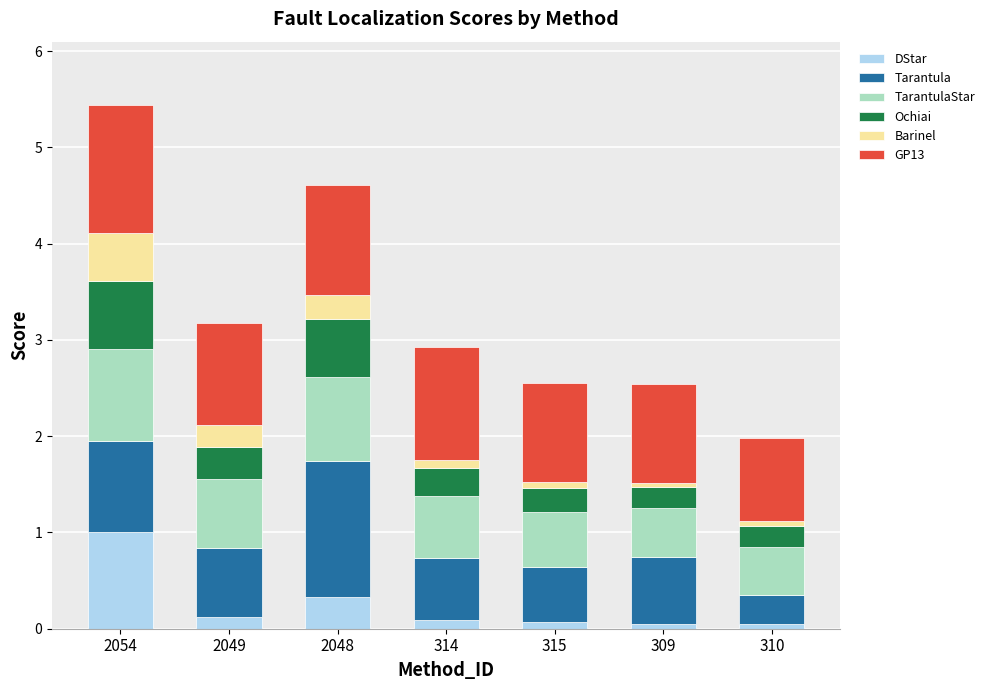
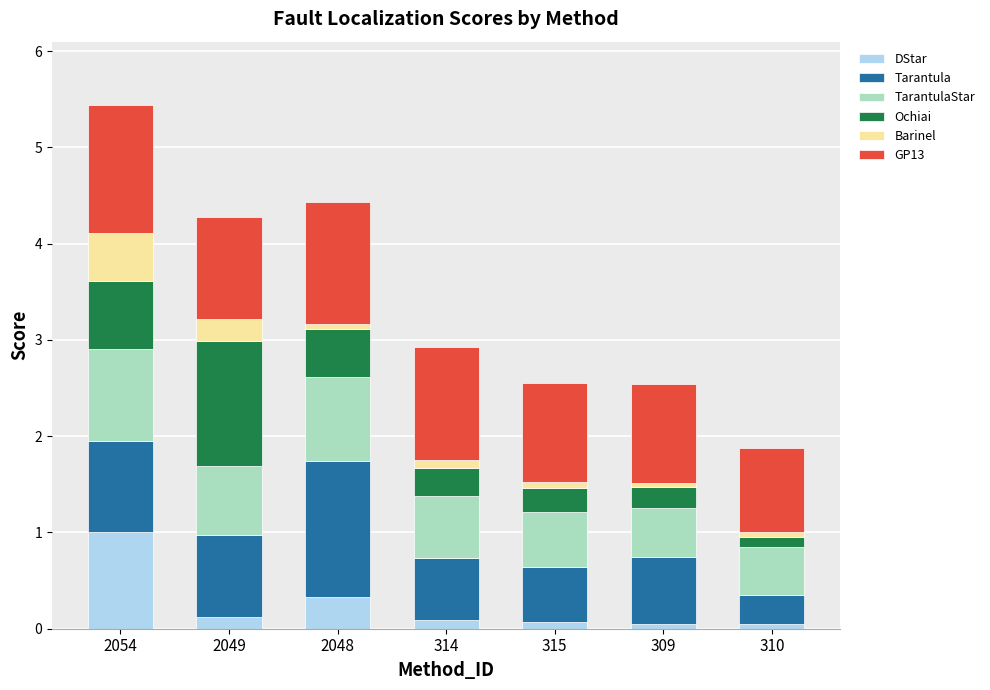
  {
    "Tarantula": {
      "2054": 1.0,
-     "2049": 0.7,
+     "2049": 0.9,
      "2048": 1.4,
      "314": 0.6,
      "315": 0.6,
      "309": 0.7,
      "310": 0.3
    },
    "Ochiai": {
      "2054": 0.7,
-     "2049": 0.3,
-     "2048": 0.6,
+     "2049": 1.3,
+     "2048": 0.5,
      "314": 0.3,
      "315": 0.3,
      "309": 0.2,
-     "310": 0.2
+     "310": 0.1
    },
    "Barinel": {
      "2054": 0.5,
      "2049": 0.2,
-     "2048": 0.3,
+     "2048": 0.0,
      "314": 0.1,
      "315": 0.1,
      "309": 0.0,
      "310": 0.0
    },
    "GP13": {
      "2054": 1.3,
      "2049": 1.1,
-     "2048": 1.1,
+     "2048": 1.3,
      "314": 1.2,
      "315": 1.0,
      "309": 1.0,
      "310": 0.9
    }
  }
